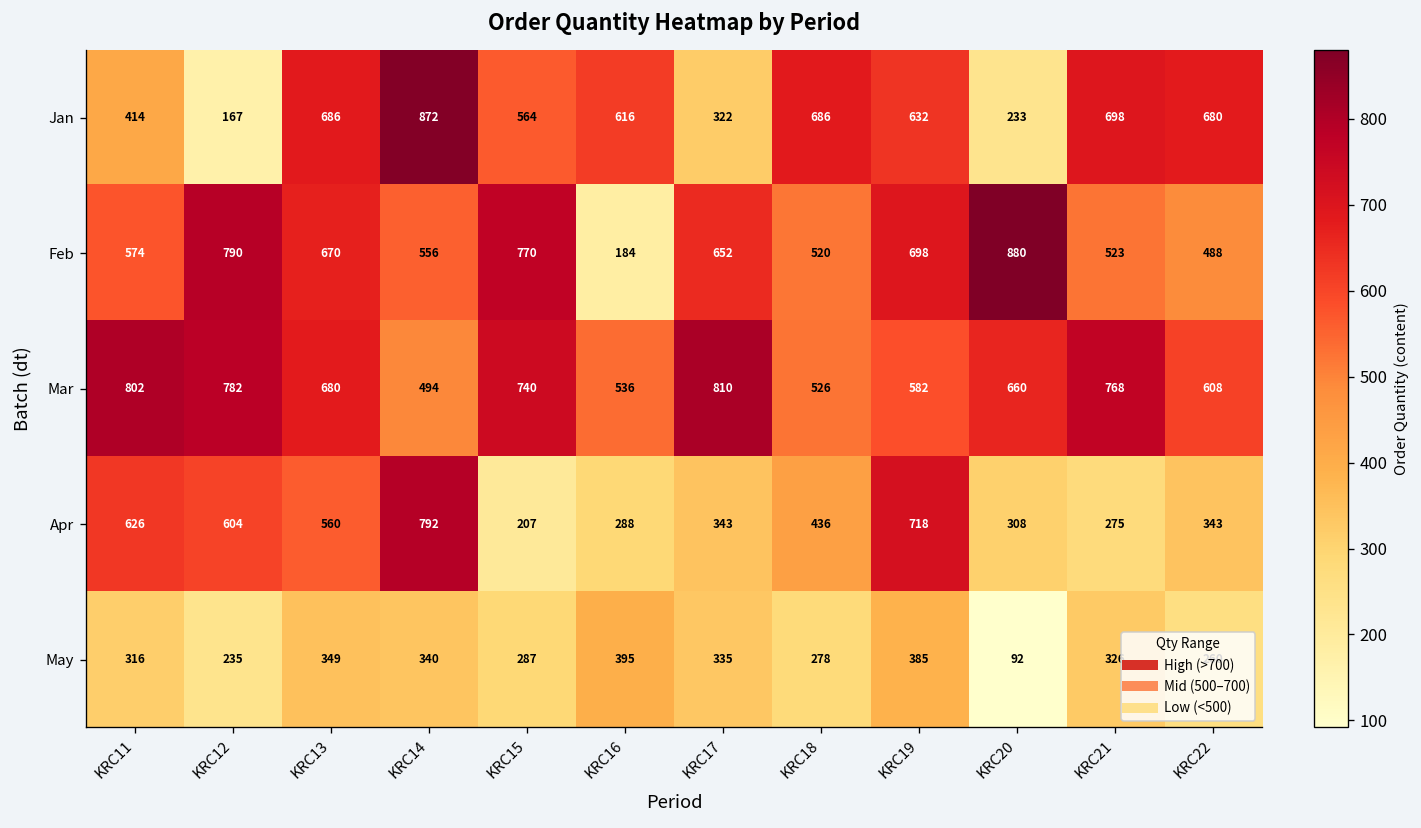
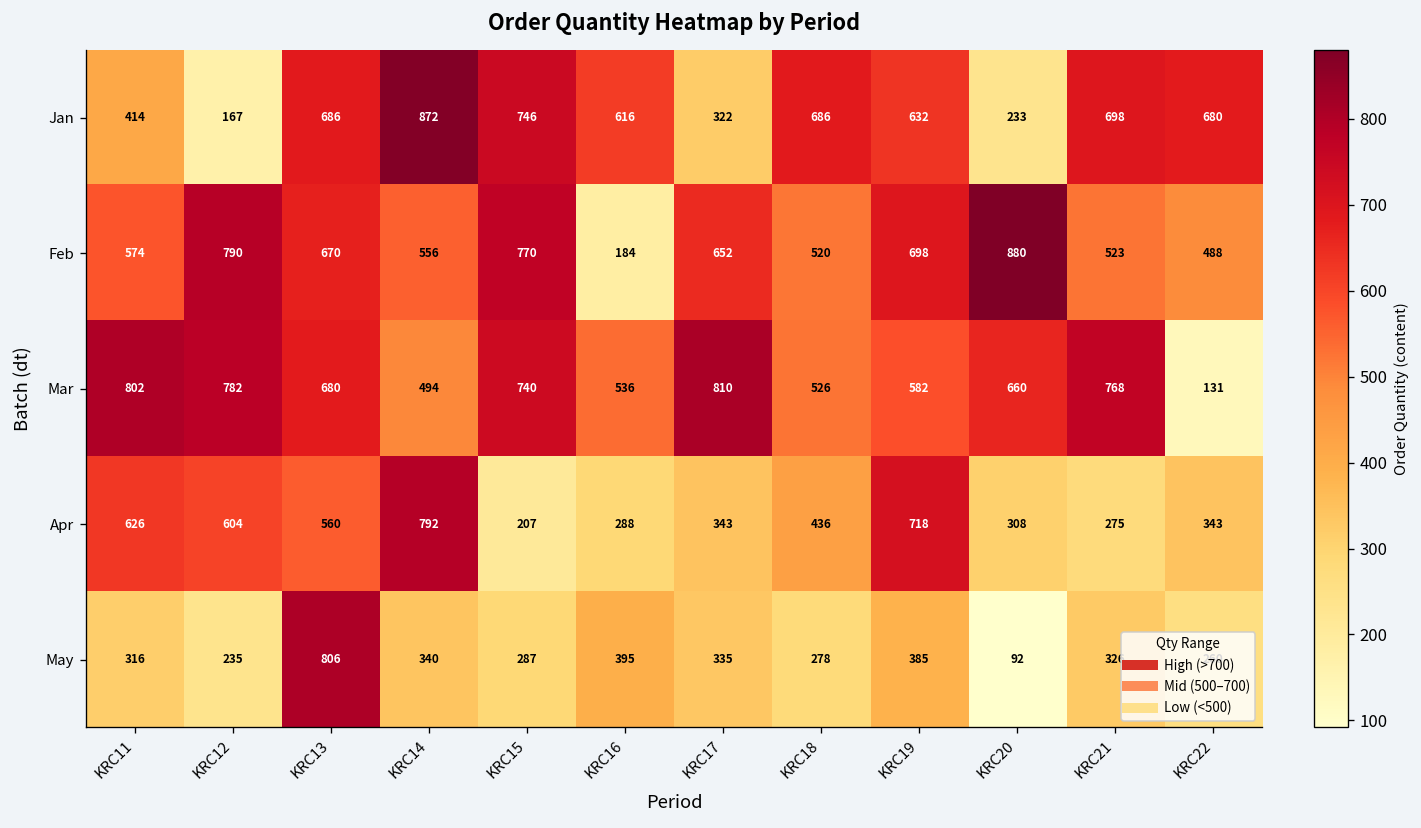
  {
    "Jan": {
      "KRC11": 414,
      "KRC12": 167,
      "KRC13": 686,
      "KRC14": 872,
-     "KRC15": 564,
+     "KRC15": 746,
      "KRC16": 616,
      "KRC17": 322,
      "KRC18": 686,
      "KRC19": 632,
      "KRC20": 233,
      "KRC21": 698,
      "KRC22": 680
    },
    "Feb": {
      "KRC11": 574,
      "KRC12": 790,
      "KRC13": 670,
      "KRC14": 556,
      "KRC15": 770,
      "KRC16": 184,
      "KRC17": 652,
      "KRC18": 520,
      "KRC19": 698,
      "KRC20": 880,
      "KRC21": 523,
      "KRC22": 488
    },
    "Mar": {
      "KRC11": 802,
      "KRC12": 782,
      "KRC13": 680,
      "KRC14": 494,
      "KRC15": 740,
      "KRC16": 536,
      "KRC17": 810,
      "KRC18": 526,
      "KRC19": 582,
      "KRC20": 660,
      "KRC21": 768,
-     "KRC22": 608
+     "KRC22": 131
    },
    "Apr": {
      "KRC11": 626,
      "KRC12": 604,
      "KRC13": 560,
      "KRC14": 792,
      "KRC15": 207,
      "KRC16": 288,
      "KRC17": 343,
      "KRC18": 436,
      "KRC19": 718,
      "KRC20": 308,
      "KRC21": 275,
      "KRC22": 343
    },
    "May": {
      "KRC11": 316,
      "KRC12": 235,
-     "KRC13": 349,
+     "KRC13": 806,
      "KRC14": 340,
      "KRC15": 287,
      "KRC16": 395,
      "KRC17": 335,
      "KRC18": 278,
      "KRC19": 385,
      "KRC20": 92
    }
  }
